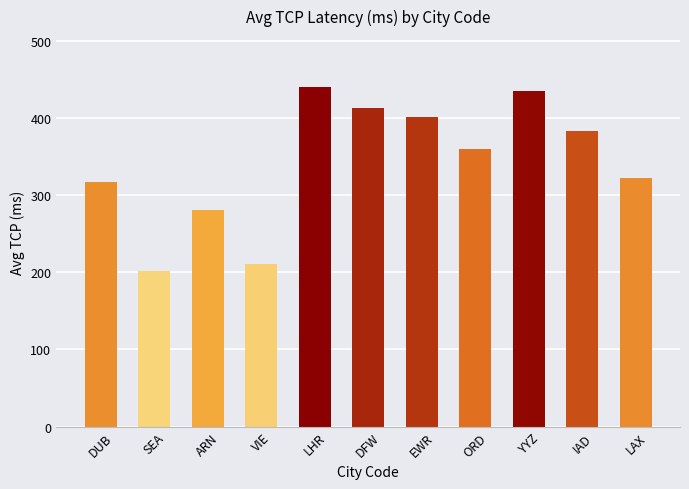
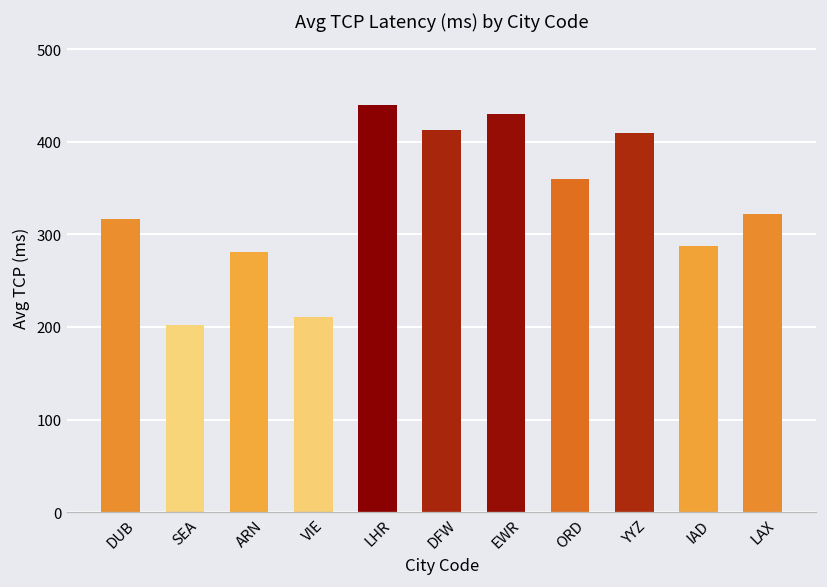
  {
    "DUB": 320,
    "SEA": 200,
    "ARN": 280,
    "VIE": 210,
    "LHR": 440,
    "DFW": 410,
-   "EWR": 400,
+   "EWR": 430,
    "ORD": 360,
-   "YYZ": 440,
-   "IAD": 380,
+   "YYZ": 410,
+   "IAD": 290,
    "LAX": 320
  }
